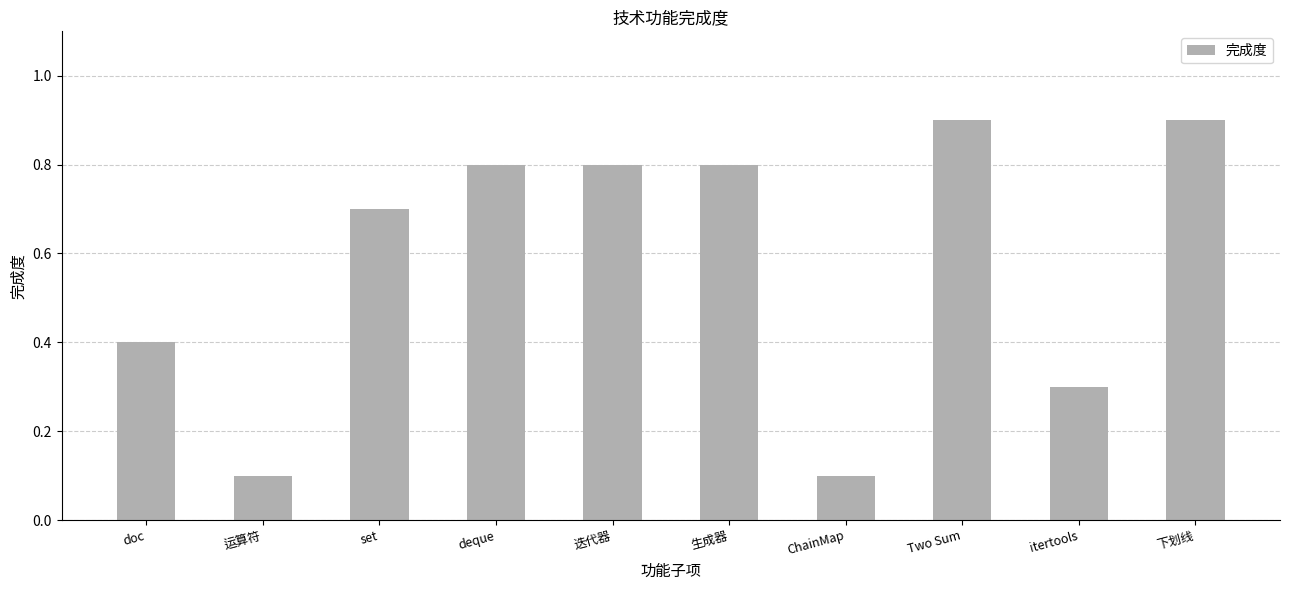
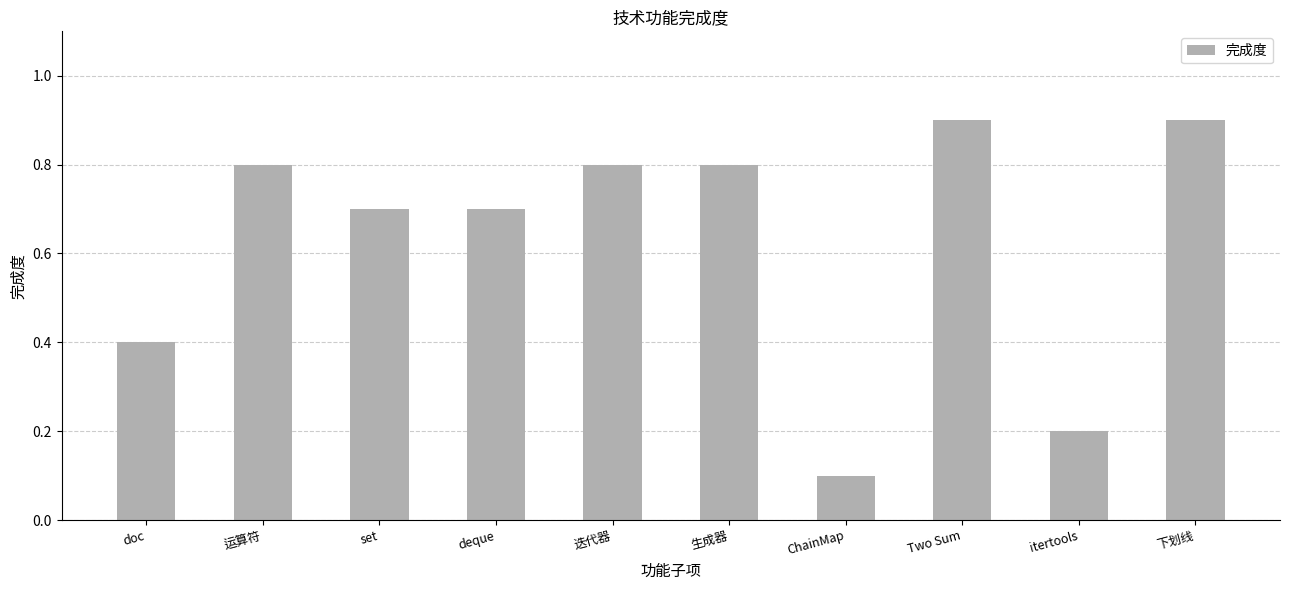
  {
    "doc": 0.4,
-   "运算符": 0.1,
+   "运算符": 0.8,
    "set": 0.7,
-   "deque": 0.8,
+   "deque": 0.7,
    "迭代器": 0.8,
    "生成器": 0.8,
    "ChainMap": 0.1,
    "Two Sum": 0.9,
-   "itertools": 0.3,
+   "itertools": 0.2,
    "下划线": 0.9
  }
